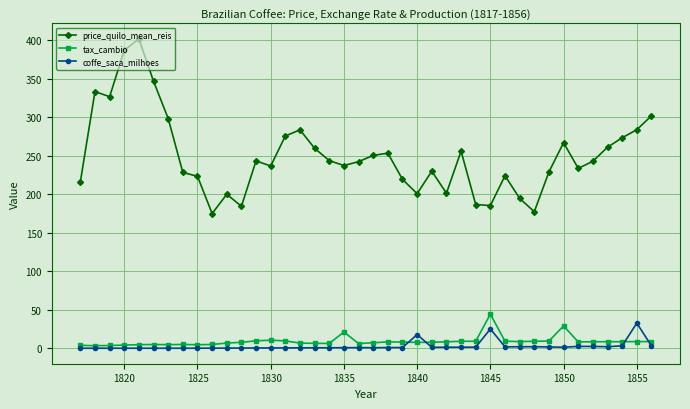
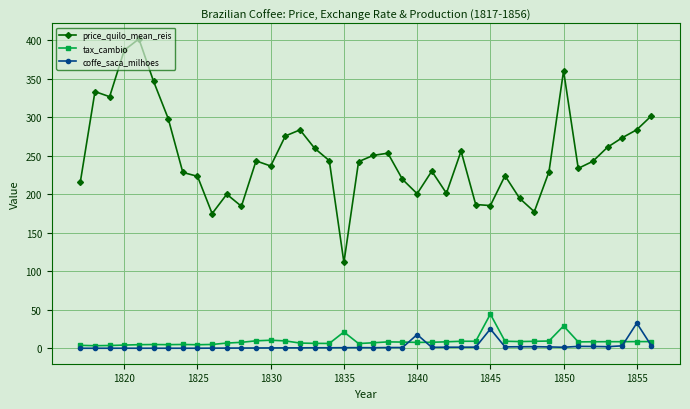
  {
    "price_quilo_mean_reis": {
      "1825": 220,
      "1830": 240,
-     "1835": 240,
+     "1835": 110,
      "1840": 200,
      "1845": 190,
-     "1850": 270,
+     "1850": 360,
      "1855": 280
    },
    "tax_cambio": {
      "1820": 0,
      "1825": 0,
      "1830": 10,
      "1835": 20,
      "1840": 10,
      "1845": 40,
      "1850": 30,
      "1855": 10
    },
    "coffe_saca_milhoes": {
      "1820": 0,
      "1825": 0,
      "1830": 0,
      "1835": 0,
      "1840": 20,
      "1845": 30,
      "1850": 0,
      "1855": 30
    }
  }
